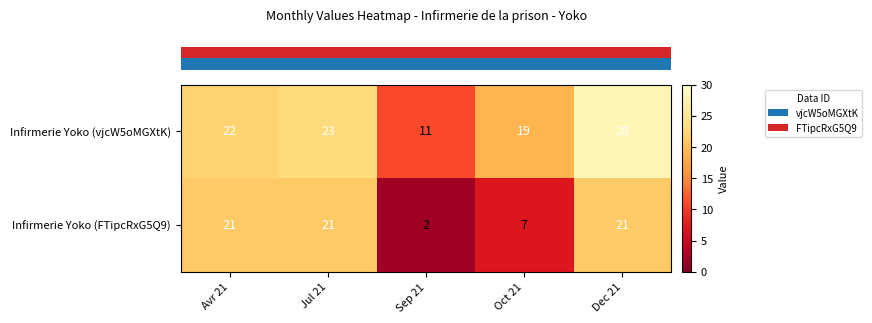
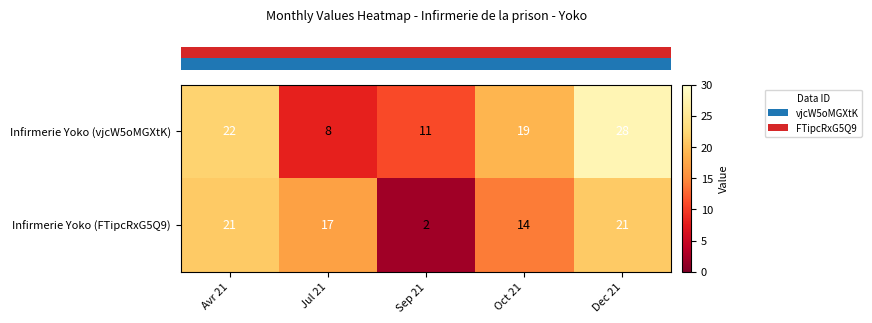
  {
    "Infirmerie Yoko (vjcW5oMGXtK)": {
      "Avr 21": 22,
-     "Jul 21": 23,
+     "Jul 21": 8,
      "Sep 21": 11,
      "Oct 21": 19,
      "Dec 21": 28
    },
    "Infirmerie Yoko (FTipcRxG5Q9)": {
      "Avr 21": 21,
-     "Jul 21": 21,
+     "Jul 21": 17,
      "Sep 21": 2,
-     "Oct 21": 7,
+     "Oct 21": 14,
      "Dec 21": 21
    }
  }
